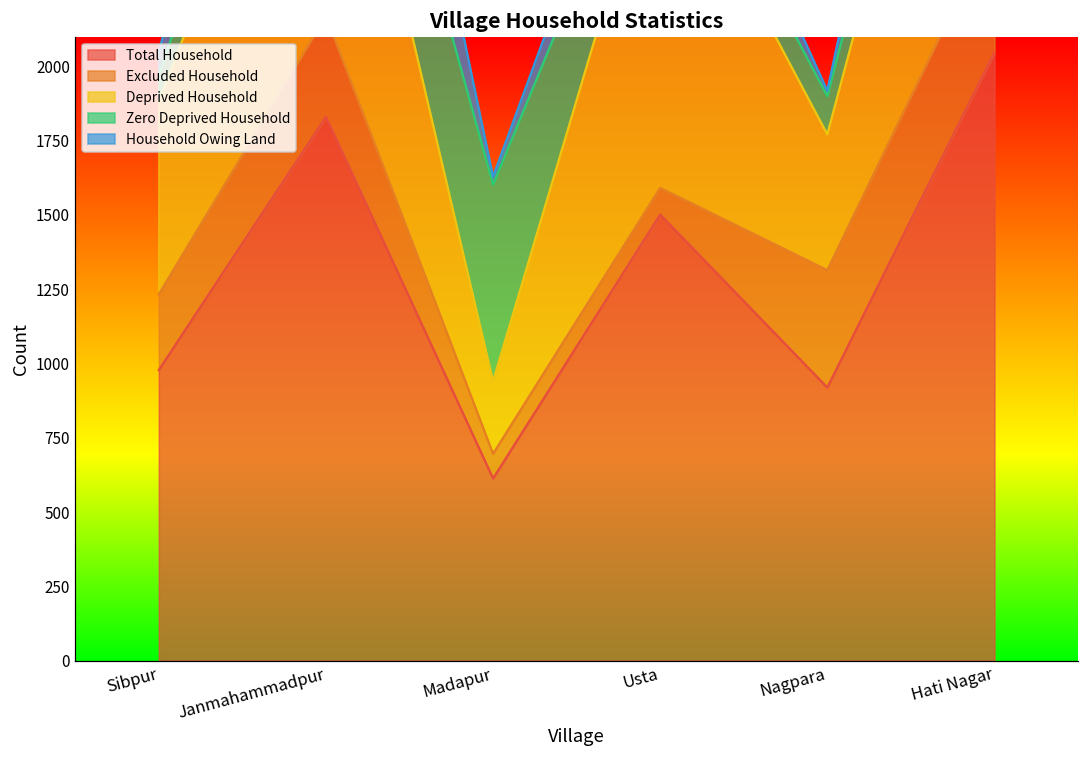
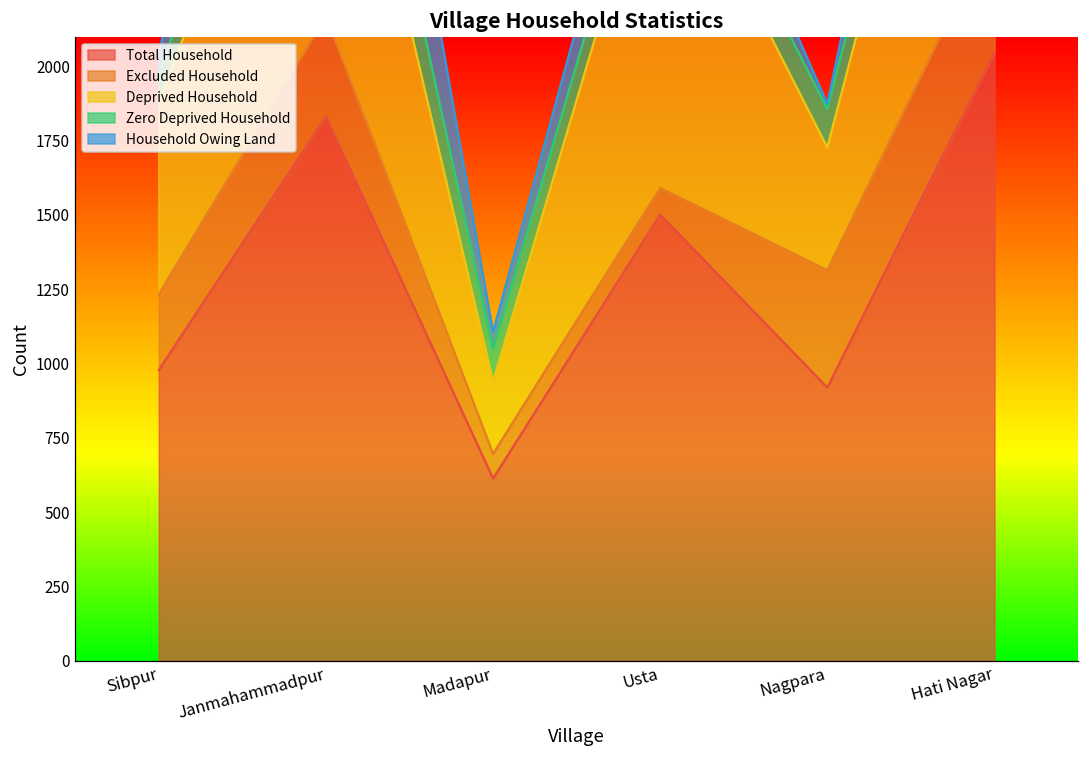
  {
    "Deprived Household": {
      "Madapur": 240,
-     "Nagpara": 460
+     "Nagpara": 410
    },
    "Zero Deprived Household": {
-     "Madapur": 660,
+     "Madapur": 110,
      "Nagpara": 130
    },
    "Household Owing Land": {
-     "Madapur": 30,
+     "Madapur": 60,
      "Nagpara": 20
    }
  }
